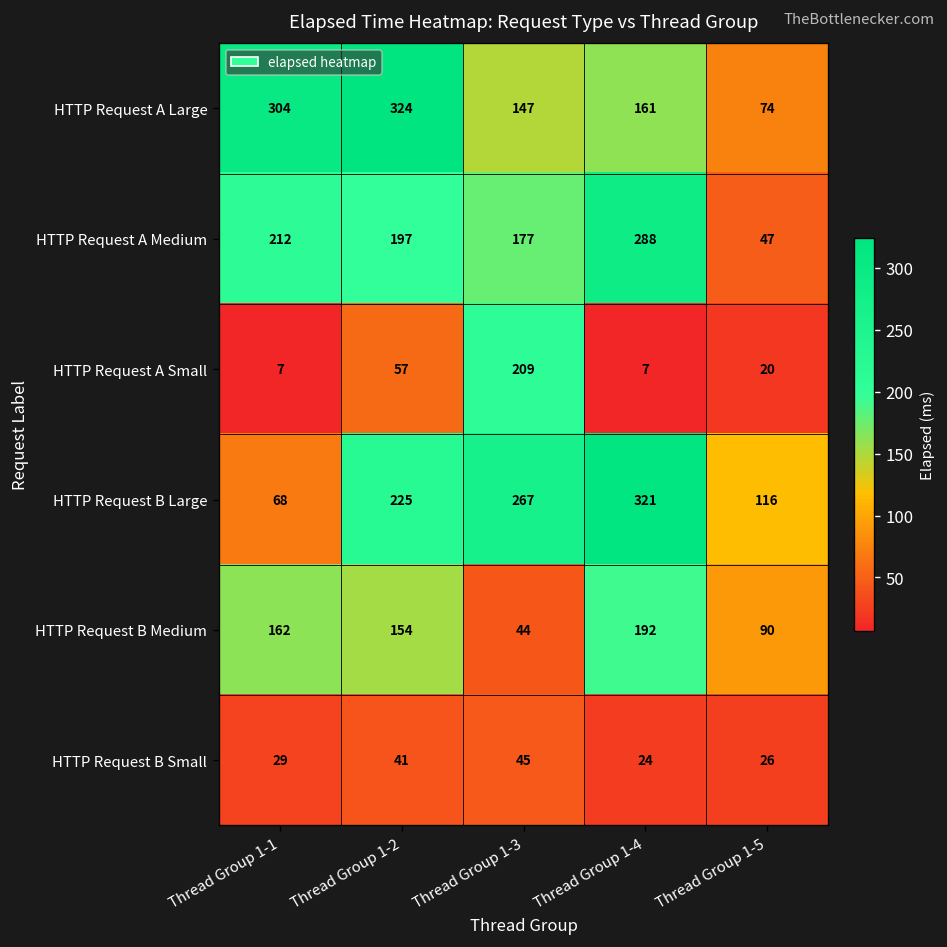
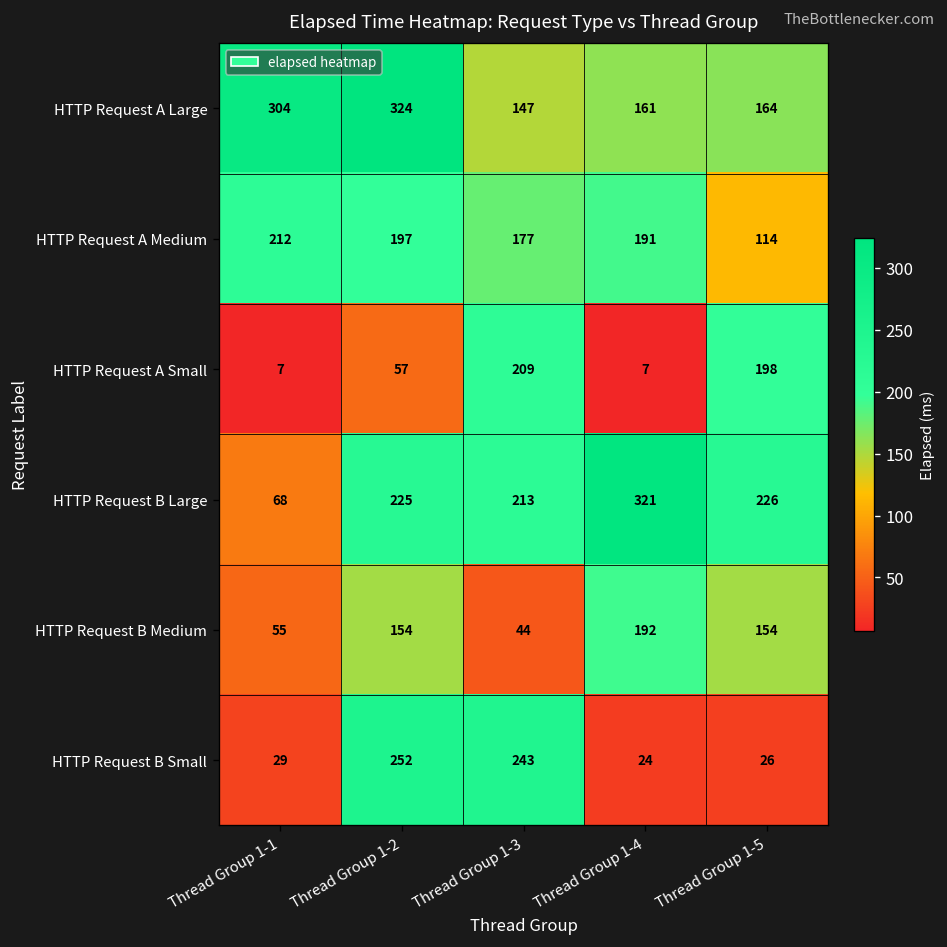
  {
    "HTTP Request A Large": {
      "Thread Group 1-1": 304,
      "Thread Group 1-2": 324,
      "Thread Group 1-3": 147,
      "Thread Group 1-4": 161,
-     "Thread Group 1-5": 74
+     "Thread Group 1-5": 164
    },
    "HTTP Request A Medium": {
      "Thread Group 1-1": 212,
      "Thread Group 1-2": 197,
      "Thread Group 1-3": 177,
-     "Thread Group 1-4": 288,
-     "Thread Group 1-5": 47
+     "Thread Group 1-4": 191,
+     "Thread Group 1-5": 114
    },
    "HTTP Request A Small": {
      "Thread Group 1-1": 7,
      "Thread Group 1-2": 57,
      "Thread Group 1-3": 209,
      "Thread Group 1-4": 7,
-     "Thread Group 1-5": 20
+     "Thread Group 1-5": 198
    },
    "HTTP Request B Large": {
      "Thread Group 1-1": 68,
      "Thread Group 1-2": 225,
-     "Thread Group 1-3": 267,
+     "Thread Group 1-3": 213,
      "Thread Group 1-4": 321,
-     "Thread Group 1-5": 116
+     "Thread Group 1-5": 226
    },
    "HTTP Request B Medium": {
-     "Thread Group 1-1": 162,
+     "Thread Group 1-1": 55,
      "Thread Group 1-2": 154,
      "Thread Group 1-3": 44,
      "Thread Group 1-4": 192,
-     "Thread Group 1-5": 90
+     "Thread Group 1-5": 154
    },
    "HTTP Request B Small": {
      "Thread Group 1-1": 29,
-     "Thread Group 1-2": 41,
-     "Thread Group 1-3": 45,
+     "Thread Group 1-2": 252,
+     "Thread Group 1-3": 243,
      "Thread Group 1-4": 24,
      "Thread Group 1-5": 26
    }
  }
